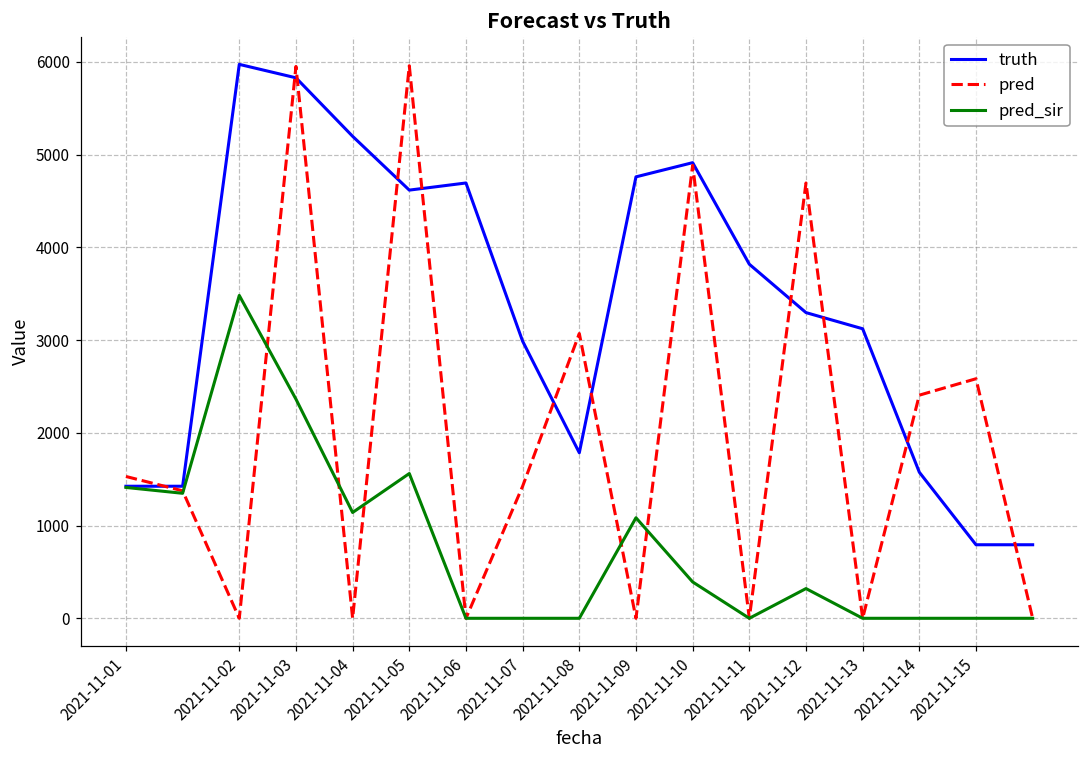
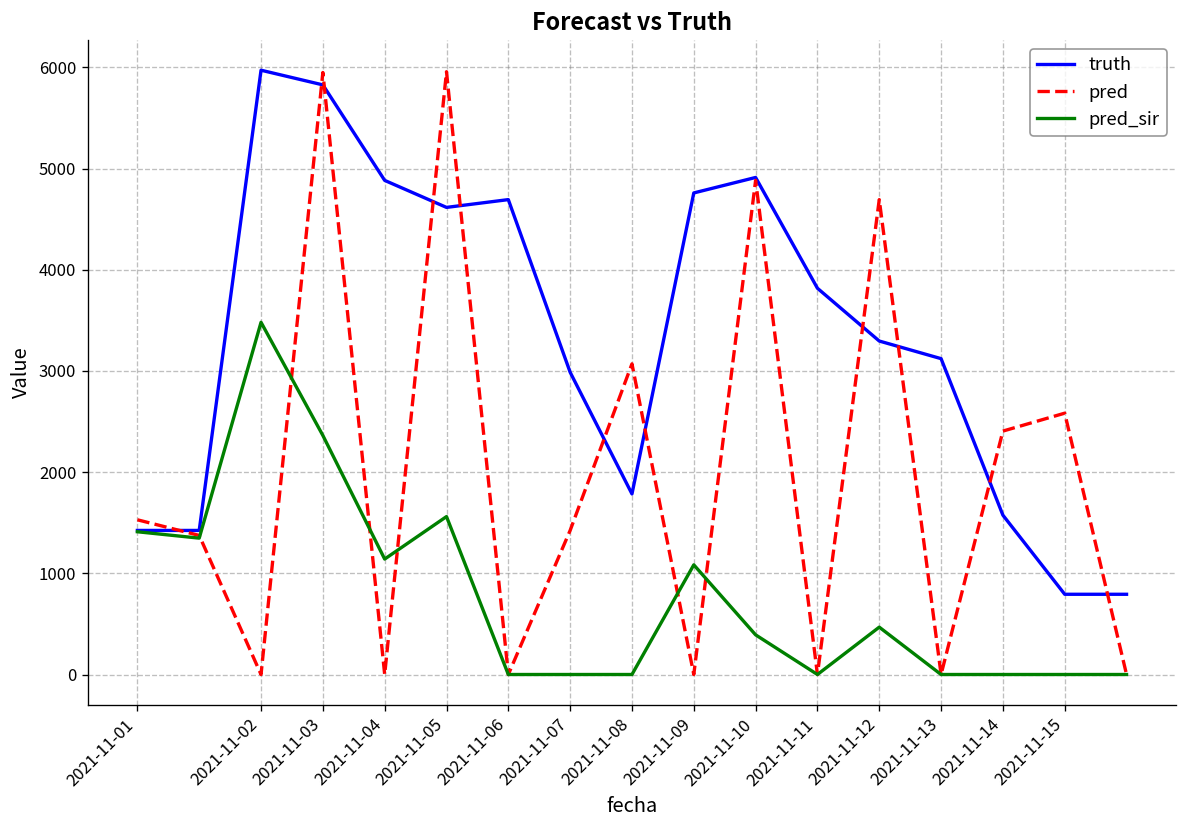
  {
    "truth": {
      "2021-11-02": 6000,
      "2021-11-03": 5800,
-     "2021-11-04": 5200,
+     "2021-11-04": 4900,
      "2021-11-05": 4600,
      "2021-11-06": 4700,
      "2021-11-07": 3000,
      "2021-11-08": 1800,
      "2021-11-09": 4800,
      "2021-11-11": 3800,
      "2021-11-12": 3300,
      "2021-11-13": 3100,
      "2021-11-14": 1600
    },
    "pred": {
      "2021-11-02": 0,
      "2021-11-03": 6000,
      "2021-11-04": 0,
      "2021-11-05": 6000,
      "2021-11-07": 1400,
      "2021-11-08": 3100,
      "2021-11-09": 0,
      "2021-11-12": 4700,
      "2021-11-14": 2400
    },
    "pred_sir": {
      "2021-11-02": 3500,
      "2021-11-03": 2400,
      "2021-11-04": 1100,
      "2021-11-05": 1600,
      "2021-11-07": 0,
      "2021-11-08": 0,
      "2021-11-09": 1100,
      "2021-11-10": 400,
-     "2021-11-12": 300,
+     "2021-11-12": 500,
      "2021-11-14": 0
    }
  }
